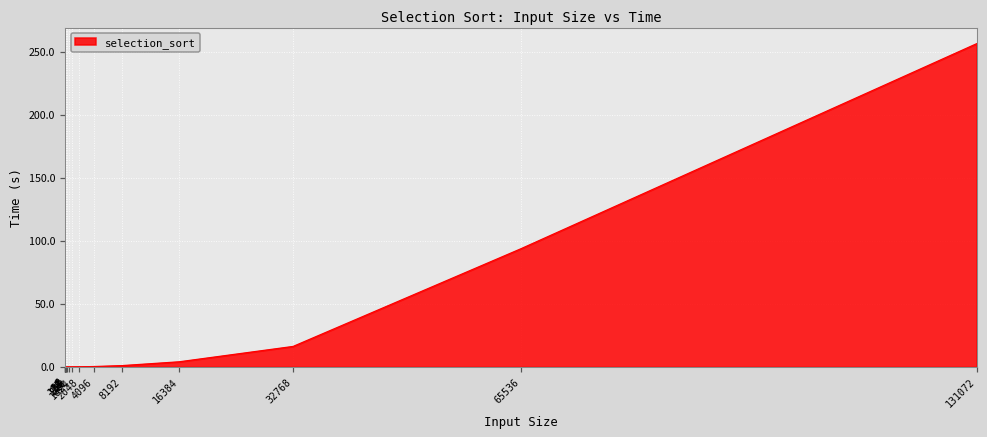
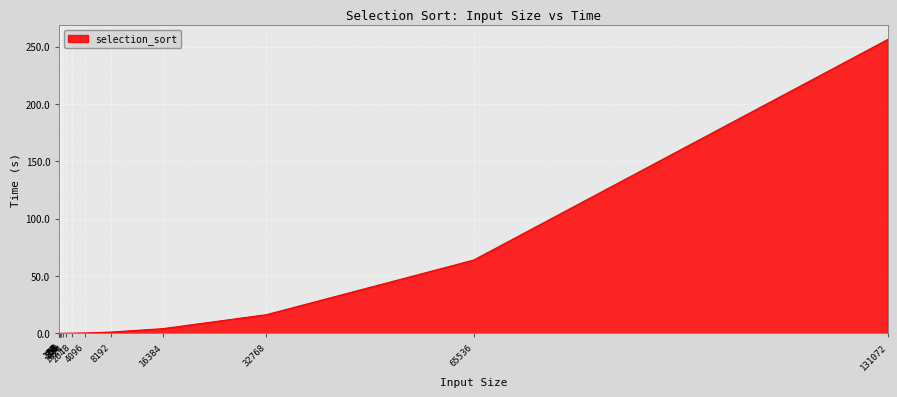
  {
    "4": 0,
    "8": 0,
    "16": 0,
    "32": 0,
    "64": 0,
    "128": 0,
    "256": 0,
    "512": 0,
    "1024": 0,
    "2048": 0,
    "4096": 0,
    "8192": 1,
    "16384": 4,
    "32768": 16,
-   "65536": 94,
+   "65536": 64,
    "131072": 256
  }
